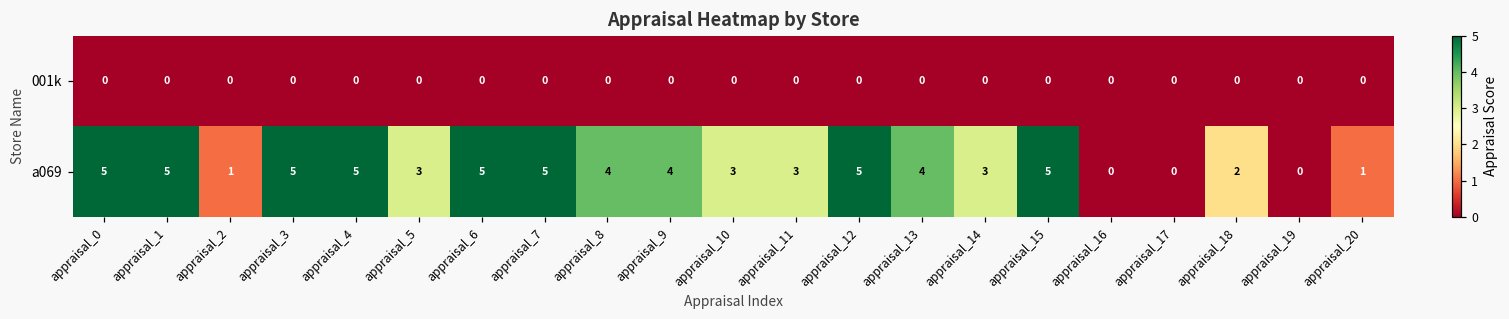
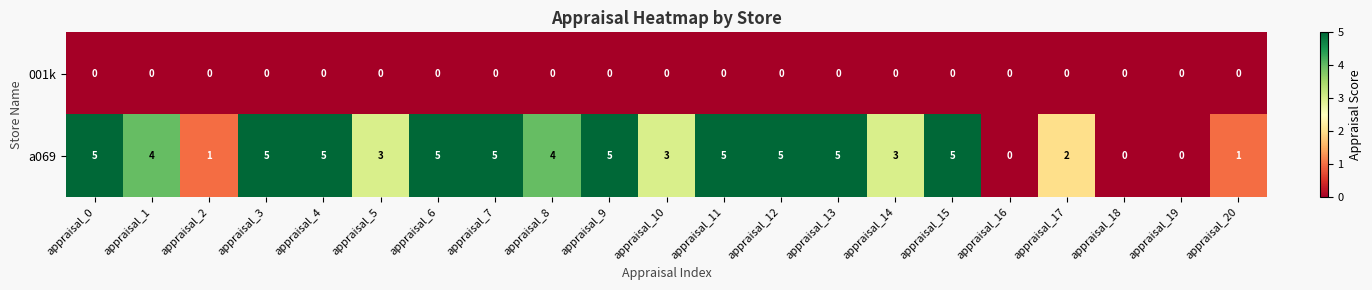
  {
    "001k": {
      "appraisal_0": 0,
      "appraisal_1": 0,
      "appraisal_2": 0,
      "appraisal_3": 0,
      "appraisal_4": 0,
      "appraisal_5": 0,
      "appraisal_6": 0,
      "appraisal_7": 0,
      "appraisal_8": 0,
      "appraisal_9": 0,
      "appraisal_10": 0,
      "appraisal_11": 0,
      "appraisal_12": 0,
      "appraisal_13": 0,
      "appraisal_14": 0,
      "appraisal_15": 0,
      "appraisal_16": 0,
      "appraisal_17": 0,
      "appraisal_18": 0,
      "appraisal_19": 0,
      "appraisal_20": 0
    },
    "a069": {
      "appraisal_0": 5,
-     "appraisal_1": 5,
+     "appraisal_1": 4,
      "appraisal_2": 1,
      "appraisal_3": 5,
      "appraisal_4": 5,
      "appraisal_5": 3,
      "appraisal_6": 5,
      "appraisal_7": 5,
      "appraisal_8": 4,
-     "appraisal_9": 4,
+     "appraisal_9": 5,
      "appraisal_10": 3,
-     "appraisal_11": 3,
+     "appraisal_11": 5,
      "appraisal_12": 5,
-     "appraisal_13": 4,
+     "appraisal_13": 5,
      "appraisal_14": 3,
      "appraisal_15": 5,
      "appraisal_16": 0,
-     "appraisal_17": 0,
-     "appraisal_18": 2,
+     "appraisal_17": 2,
+     "appraisal_18": 0,
      "appraisal_19": 0,
      "appraisal_20": 1
    }
  }
